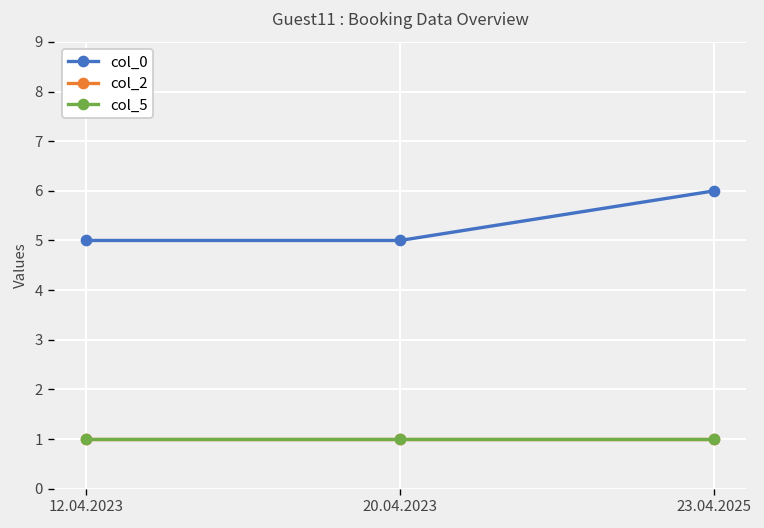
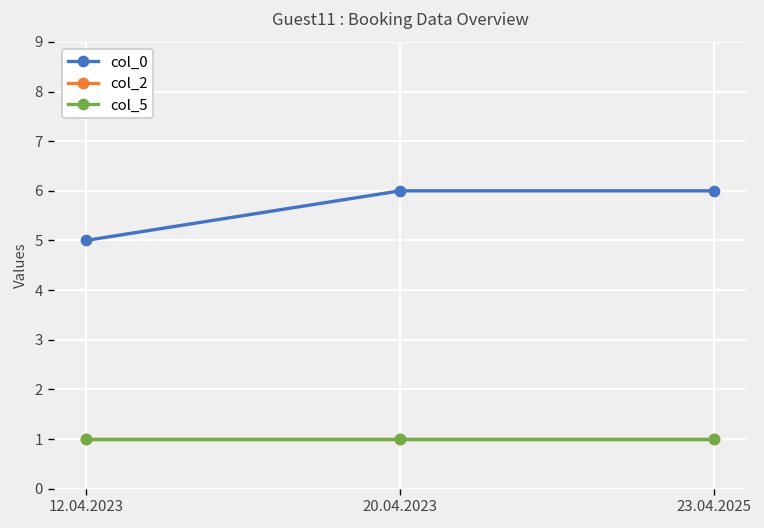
  {
    "col_0": {
      "12.04.2023": 5,
-     "20.04.2023": 5,
+     "20.04.2023": 6,
      "23.04.2025": 6
    },
    "col_5": {
      "12.04.2023": 1,
      "20.04.2023": 1,
      "23.04.2025": 1
    }
  }
